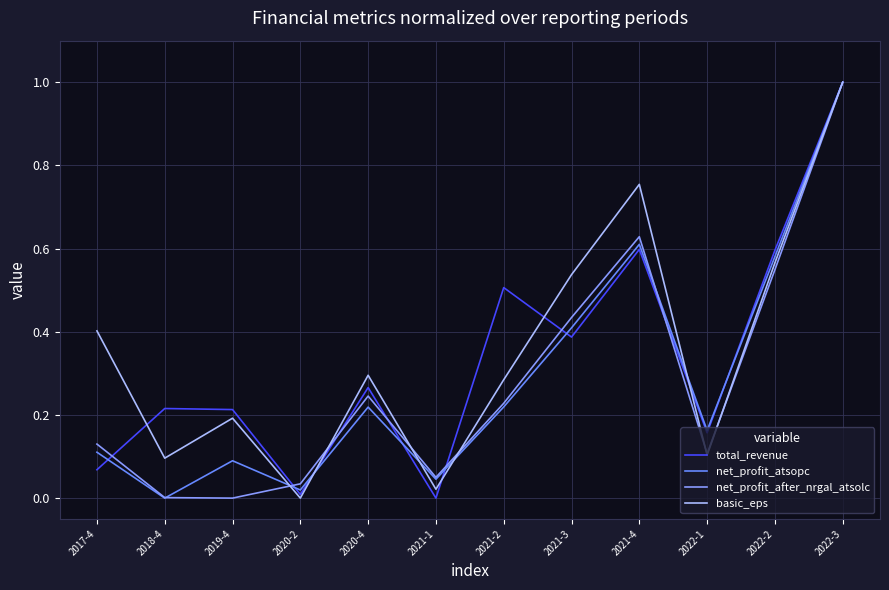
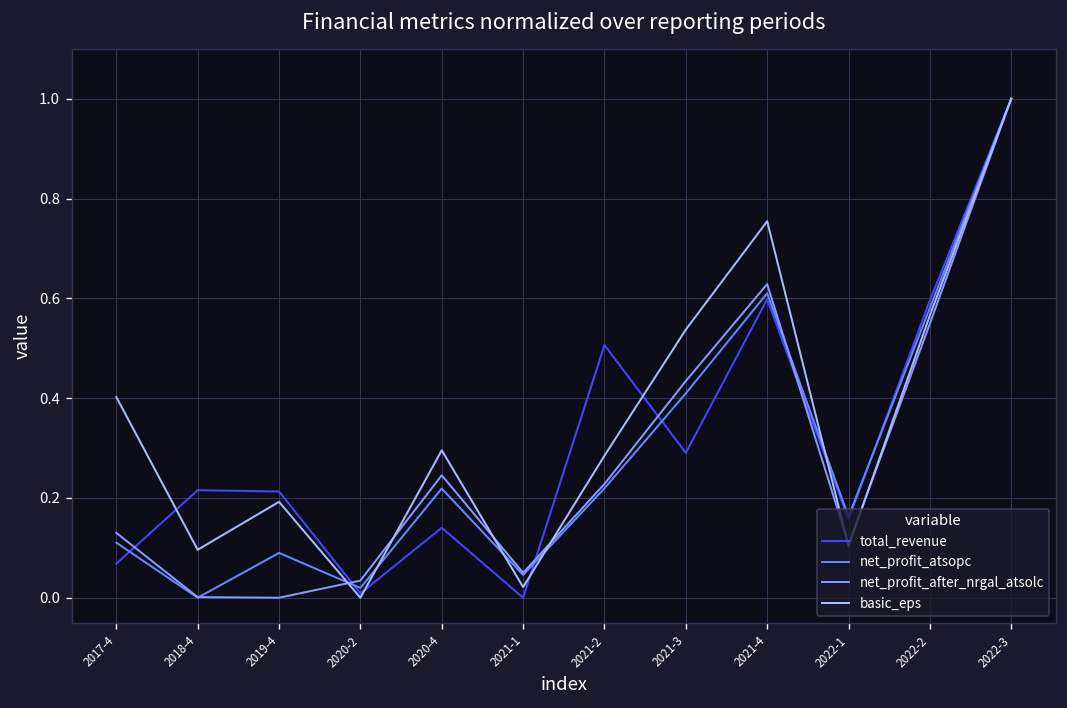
  {
    "total_revenue": {
      "2017-4": 0.07,
      "2018-4": 0.22,
      "2019-4": 0.21,
      "2020-2": 0.01,
-     "2020-4": 0.27,
+     "2020-4": 0.14,
      "2021-1": 0.00,
      "2021-2": 0.51,
-     "2021-3": 0.39,
+     "2021-3": 0.29,
      "2021-4": 0.60,
      "2022-2": 0.60
    }
  }
